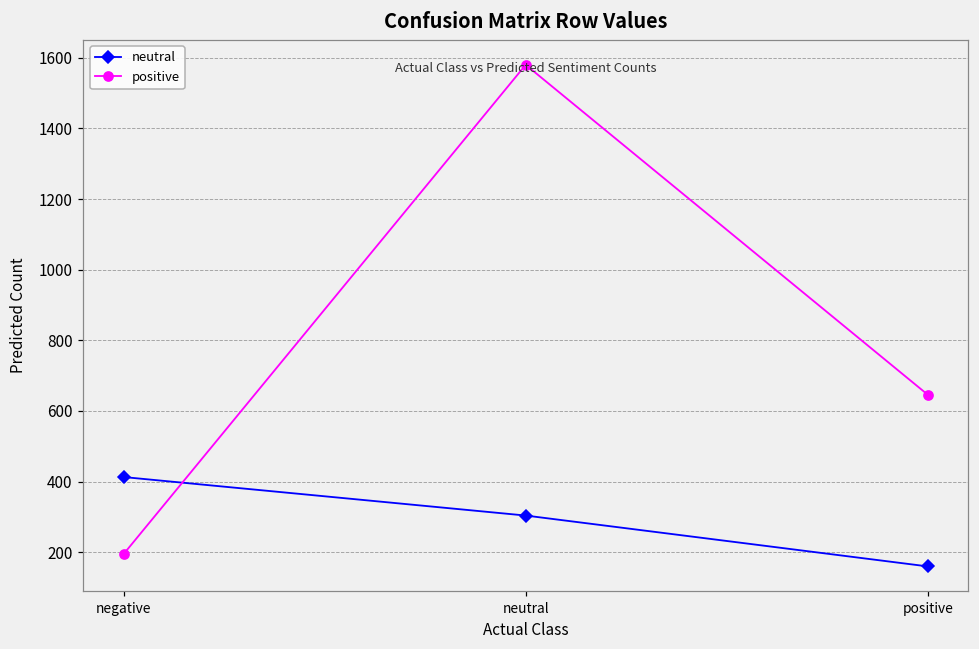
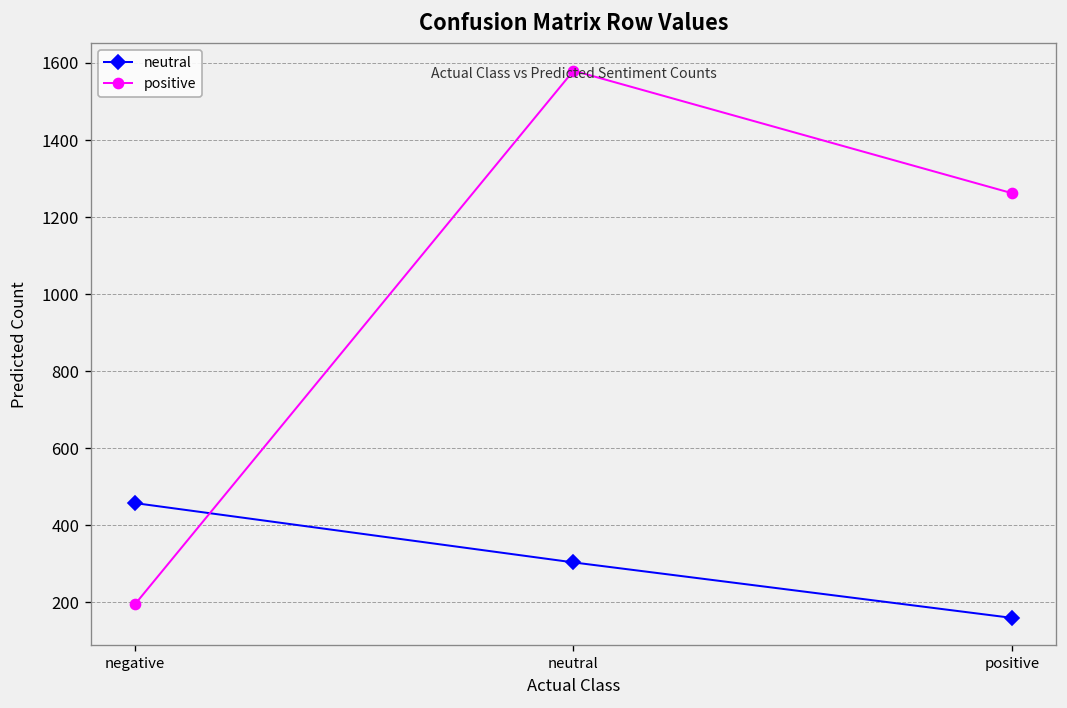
  {
    "neutral": {
-     "negative": 410,
+     "negative": 460,
      "neutral": 300,
      "positive": 160
    },
    "positive": {
      "negative": 200,
      "neutral": 1580,
-     "positive": 650
+     "positive": 1260
    }
  }
